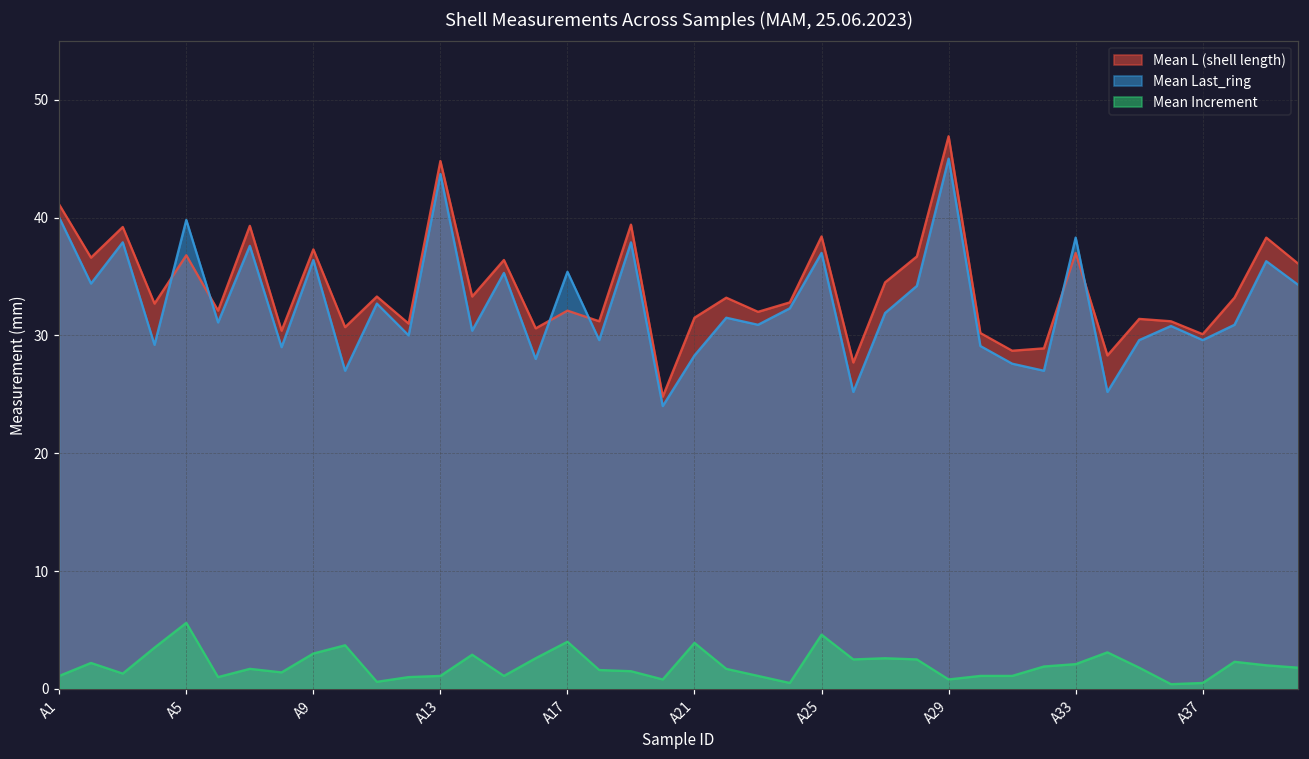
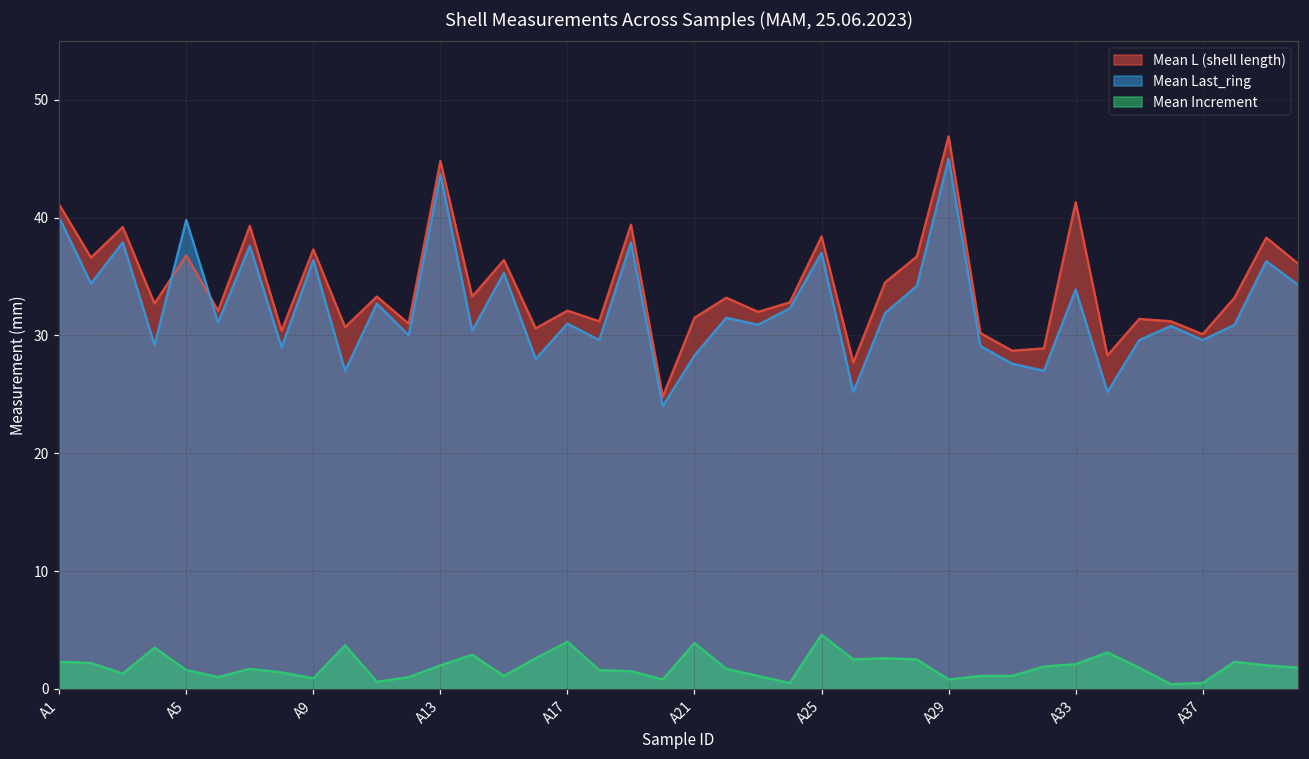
  {
    "Mean L (shell length)": {
      "A1": 41.1,
      "A5": 36.8,
      "A9": 37.3,
      "A13": 44.8,
      "A17": 32.1,
      "A21": 31.5,
      "A25": 38.4,
      "A29": 46.9,
-     "A33": 37.0,
+     "A33": 41.3,
      "A37": 30.1
    },
    "Mean Last_ring": {
      "A1": 40.0,
      "A5": 39.8,
      "A9": 36.4,
      "A13": 43.7,
-     "A17": 35.4,
+     "A17": 31.0,
      "A21": 28.3,
      "A25": 37.0,
      "A29": 45.0,
-     "A33": 38.3,
+     "A33": 33.9,
      "A37": 29.6
    },
    "Mean Increment": {
-     "A1": 1.1,
-     "A5": 5.6,
-     "A9": 3.0,
-     "A13": 1.1,
+     "A1": 2.3,
+     "A5": 1.6,
+     "A9": 0.9,
+     "A13": 2.0,
      "A17": 4.0,
      "A21": 3.9,
      "A25": 4.6,
      "A29": 0.8,
      "A33": 2.1,
      "A37": 0.5
    }
  }
